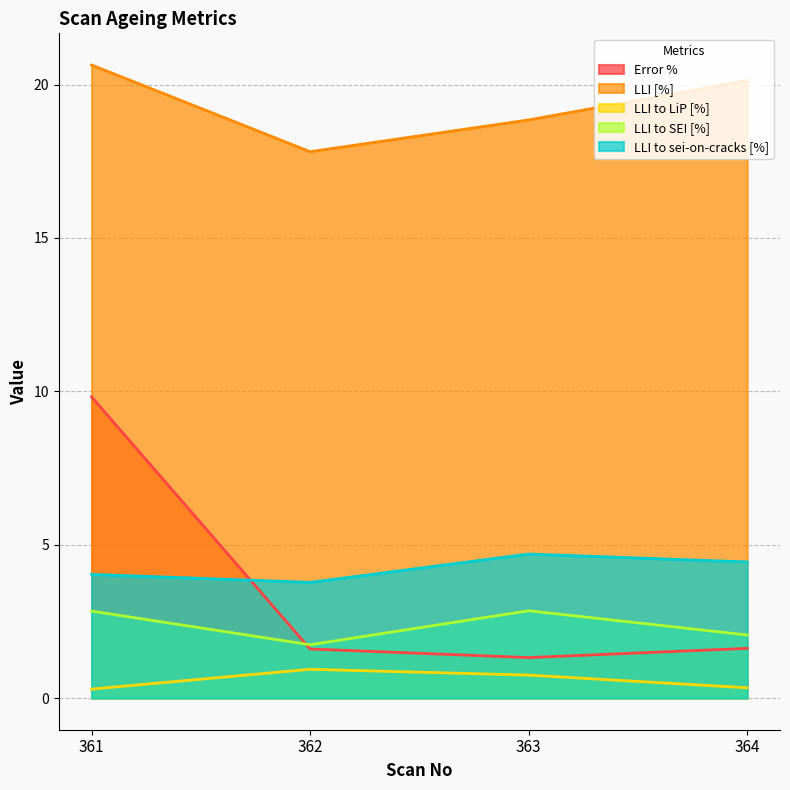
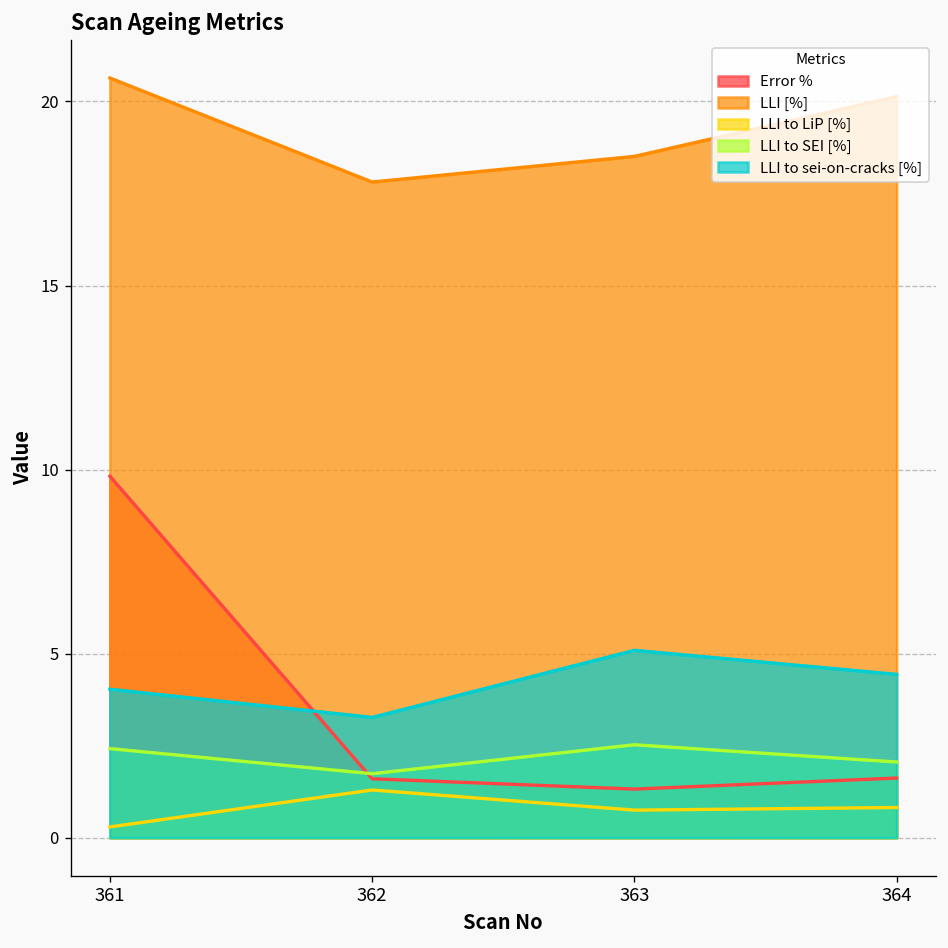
  {
    "Error %": {
      "361": 9.8,
      "362": 1.6,
      "363": 1.3,
      "364": 1.6
    },
    "LLI [%]": {
      "361": 20.6,
      "362": 17.8,
-     "363": 18.8
+     "363": 18.5
    },
    "LLI to LiP [%]": {
      "361": 0.3,
-     "362": 0.9,
+     "362": 1.3,
      "363": 0.7,
-     "364": 0.3
+     "364": 0.8
    },
    "LLI to SEI [%]": {
-     "361": 2.8,
+     "361": 2.4,
      "362": 1.7,
-     "363": 2.8,
+     "363": 2.5,
      "364": 2.1
    },
    "LLI to sei-on-cracks [%]": {
      "361": 4.0,
-     "362": 3.8,
-     "363": 4.7,
+     "362": 3.3,
+     "363": 5.1,
      "364": 4.4
    }
  }
